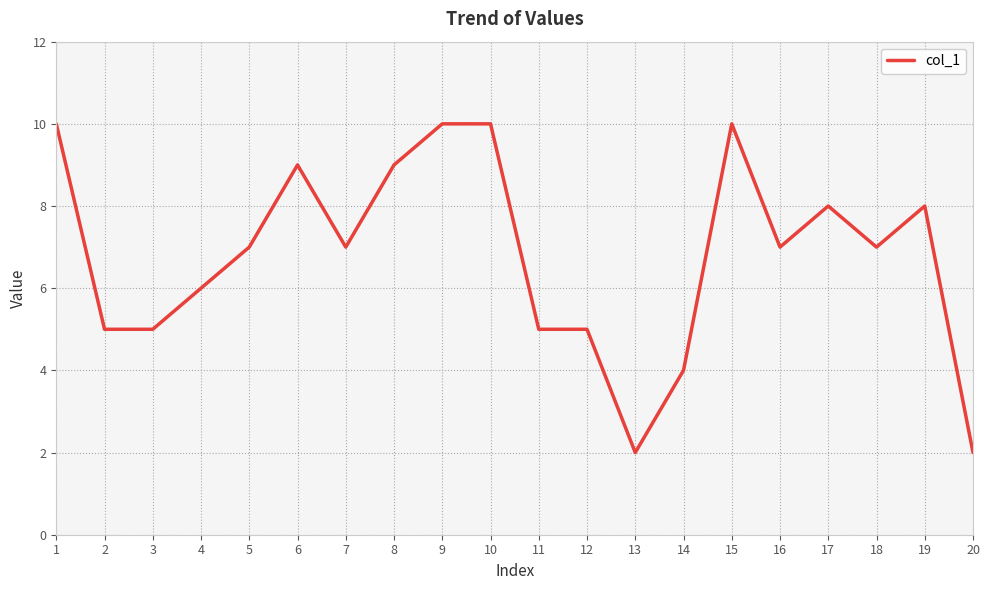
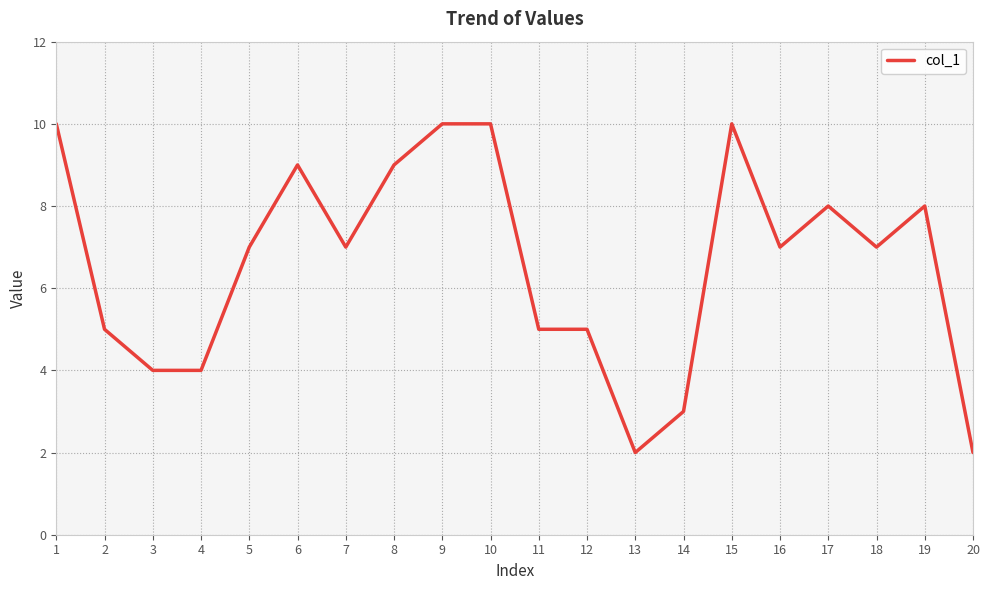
  {
    "1": 10,
    "2": 5,
-   "3": 5,
-   "4": 6,
+   "3": 4,
+   "4": 4,
    "5": 7,
    "6": 9,
    "7": 7,
    "8": 9,
    "9": 10,
    "10": 10,
    "11": 5,
    "12": 5,
    "13": 2,
-   "14": 4,
+   "14": 3,
    "15": 10,
    "16": 7,
    "17": 8,
    "18": 7,
    "19": 8,
    "20": 2
  }
